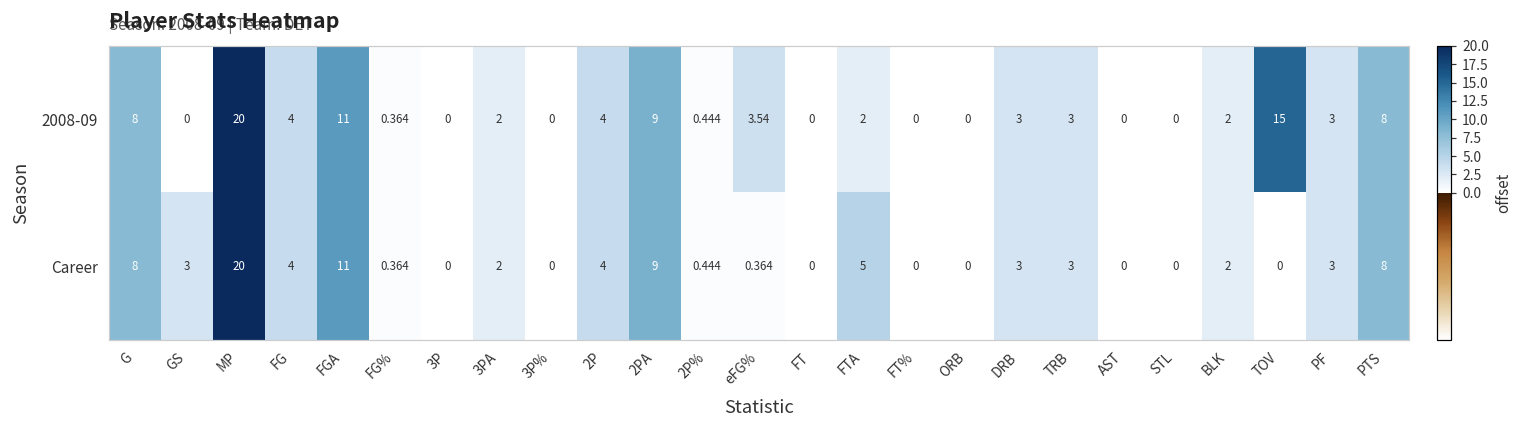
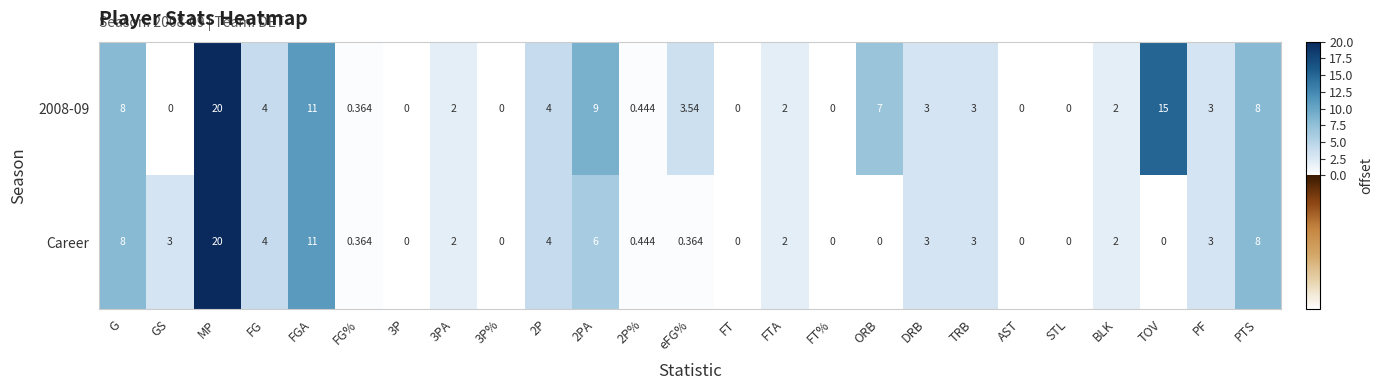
  {
    "2008-09": {
      "G": 8,
      "GS": 0,
      "MP": 20,
      "FG": 4,
      "FGA": 11,
      "FG%": 0.364,
      "3P": 0,
      "3PA": 2,
      "3P%": 0,
      "2P": 4,
      "2PA": 9,
      "2P%": 0.444,
      "eFG%": 3.54,
      "FT": 0,
      "FTA": 2,
      "FT%": 0,
-     "ORB": 0,
+     "ORB": 7,
      "DRB": 3,
      "TRB": 3,
      "AST": 0,
      "STL": 0,
      "BLK": 2,
      "TOV": 15,
      "PF": 3,
      "PTS": 8
    },
    "Career": {
      "G": 8,
      "GS": 3,
      "MP": 20,
      "FG": 4,
      "FGA": 11,
      "FG%": 0.364,
      "3P": 0,
      "3PA": 2,
      "3P%": 0,
      "2P": 4,
-     "2PA": 9,
+     "2PA": 6,
      "2P%": 0.444,
      "eFG%": 0.364,
      "FT": 0,
-     "FTA": 5,
+     "FTA": 2,
      "FT%": 0,
      "ORB": 0,
      "DRB": 3,
      "TRB": 3,
      "AST": 0,
      "STL": 0,
      "BLK": 2,
      "TOV": 0,
      "PF": 3,
      "PTS": 8
    }
  }
